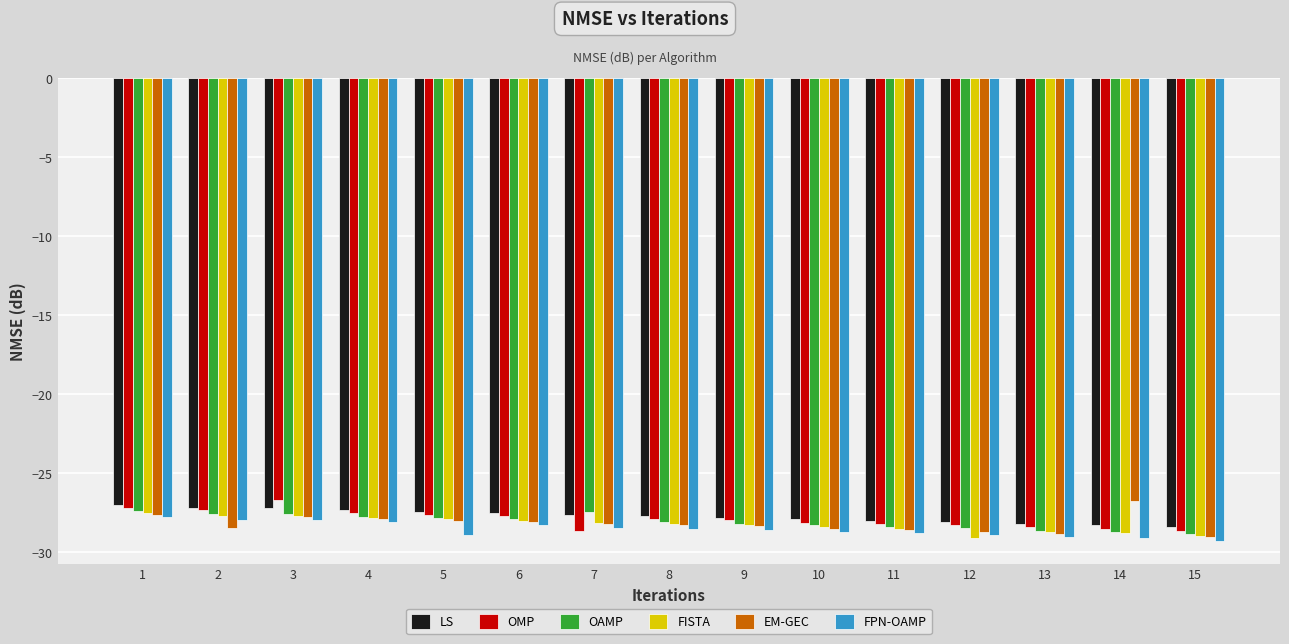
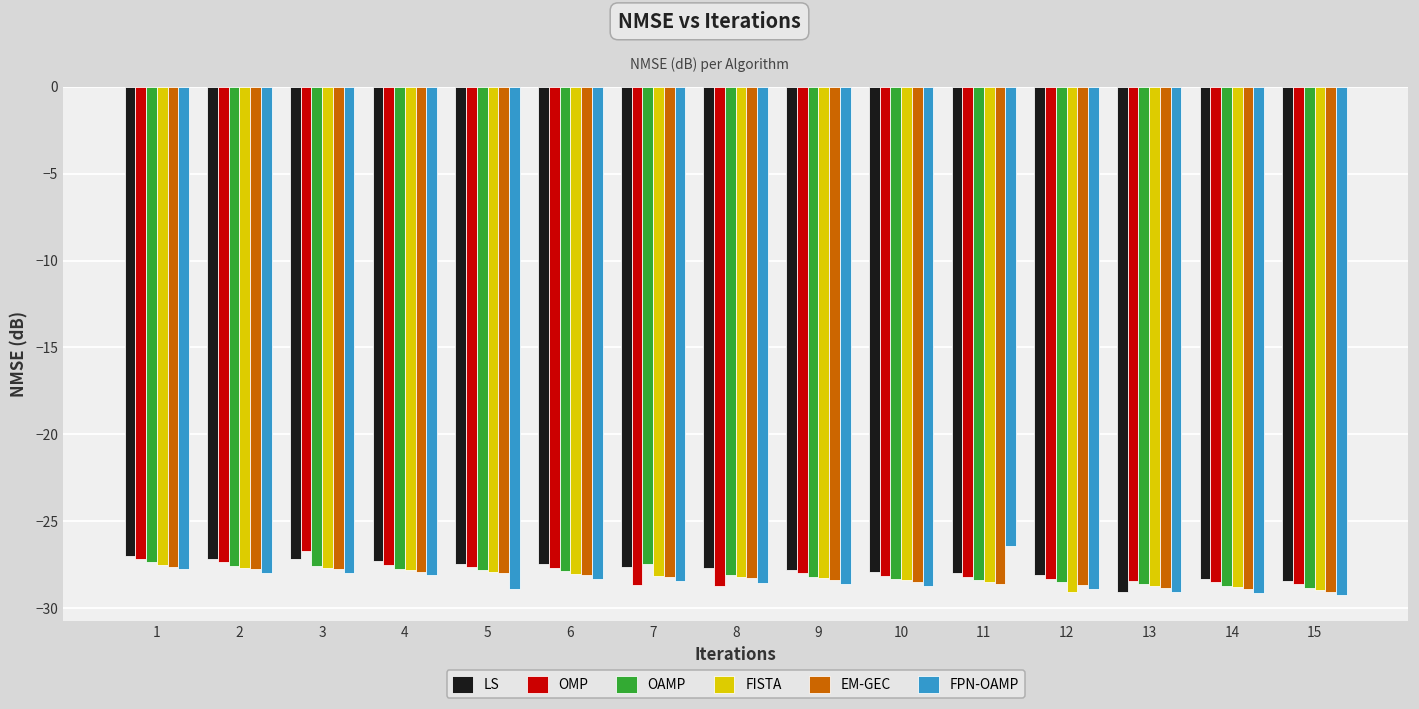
  {
    "LS": {
      "1": -27.0,
      "2": -27.2,
      "3": -27.2,
      "4": -27.3,
      "5": -27.4,
      "6": -27.5,
      "7": -27.6,
      "8": -27.7,
      "9": -27.8,
      "10": -27.9,
      "11": -28.0,
      "12": -28.1,
-     "13": -28.2,
+     "13": -29.1,
      "14": -28.3,
      "15": -28.4
    },
    "OMP": {
      "1": -27.2,
      "2": -27.4,
      "3": -26.7,
      "4": -27.5,
      "5": -27.6,
      "6": -27.7,
      "7": -28.7,
-     "8": -27.9,
+     "8": -28.7,
      "9": -28.0,
      "10": -28.1,
      "11": -28.2,
      "12": -28.3,
      "13": -28.4,
      "14": -28.5,
      "15": -28.6
    },
    "OAMP": {
      "1": -27.4,
      "2": -27.6,
      "3": -27.6,
      "4": -27.7,
      "5": -27.8,
      "6": -27.9,
      "7": -27.5,
      "8": -28.1,
      "9": -28.2,
      "10": -28.3,
      "11": -28.4,
      "12": -28.5,
      "13": -28.6,
      "14": -28.7,
      "15": -28.8
    },
    "FISTA": {
      "1": -27.5,
      "2": -27.7,
      "3": -27.7,
      "4": -27.8,
      "5": -27.9,
      "6": -28.0,
      "7": -28.2,
      "8": -28.2,
      "9": -28.3,
      "10": -28.4,
      "11": -28.5,
      "12": -29.1,
      "13": -28.7,
      "14": -28.8,
      "15": -29.0
    },
    "EM-GEC": {
      "1": -27.6,
-     "2": -28.5,
+     "2": -27.8,
      "3": -27.8,
      "4": -27.9,
      "5": -28.0,
      "6": -28.1,
      "7": -28.2,
      "8": -28.3,
      "9": -28.4,
      "10": -28.5,
      "11": -28.6,
      "12": -28.7,
      "13": -28.8,
-     "14": -26.8,
+     "14": -28.9,
      "15": -29.1
    },
    "FPN-OAMP": {
      "1": -27.8,
      "2": -28.0,
      "3": -28.0,
      "4": -28.1,
      "5": -28.9,
      "6": -28.3,
      "7": -28.5,
      "8": -28.5,
      "9": -28.6,
      "10": -28.7,
-     "11": -28.8,
+     "11": -26.4,
      "12": -28.9,
      "13": -29.1,
      "14": -29.1,
      "15": -29.3
    }
  }
